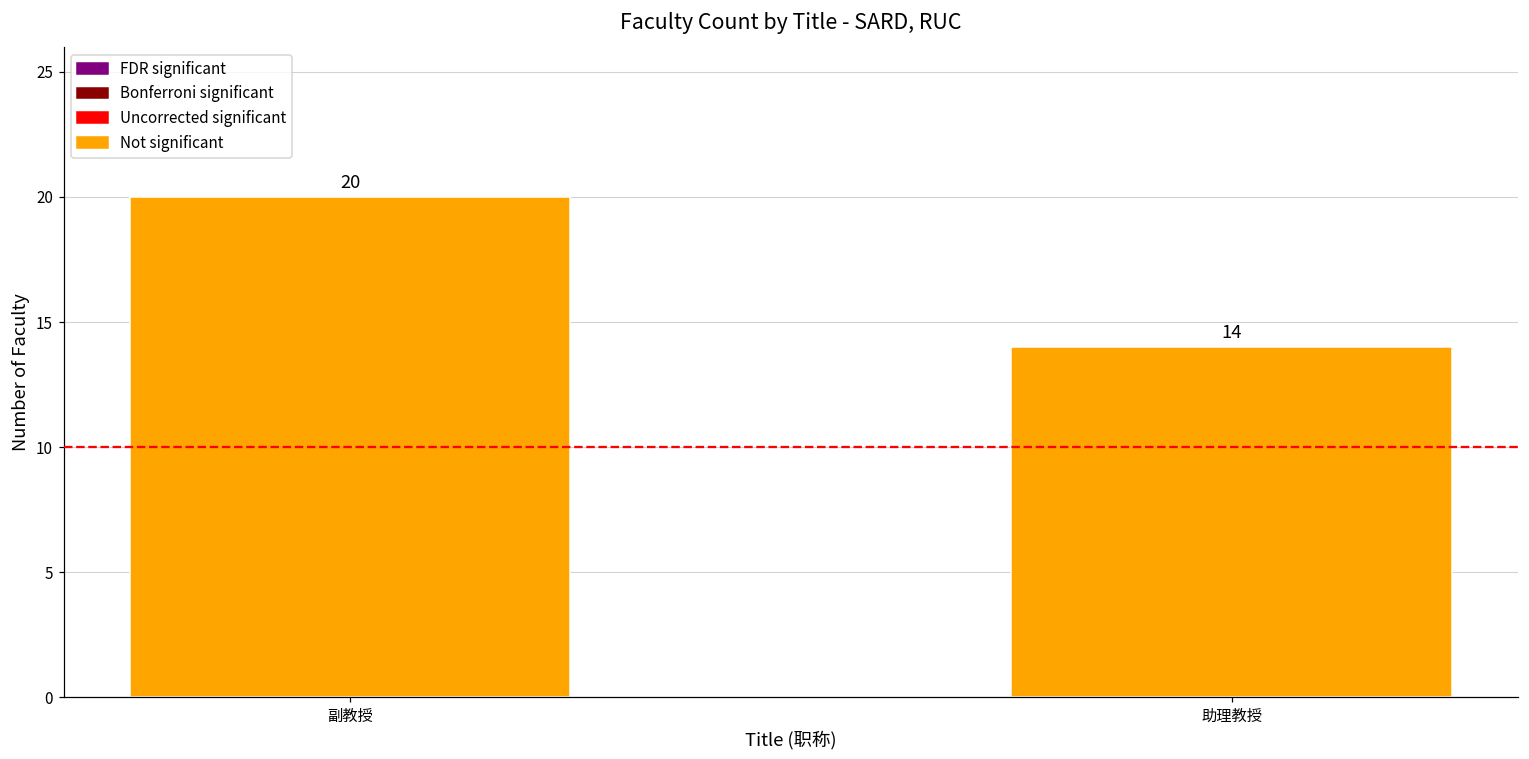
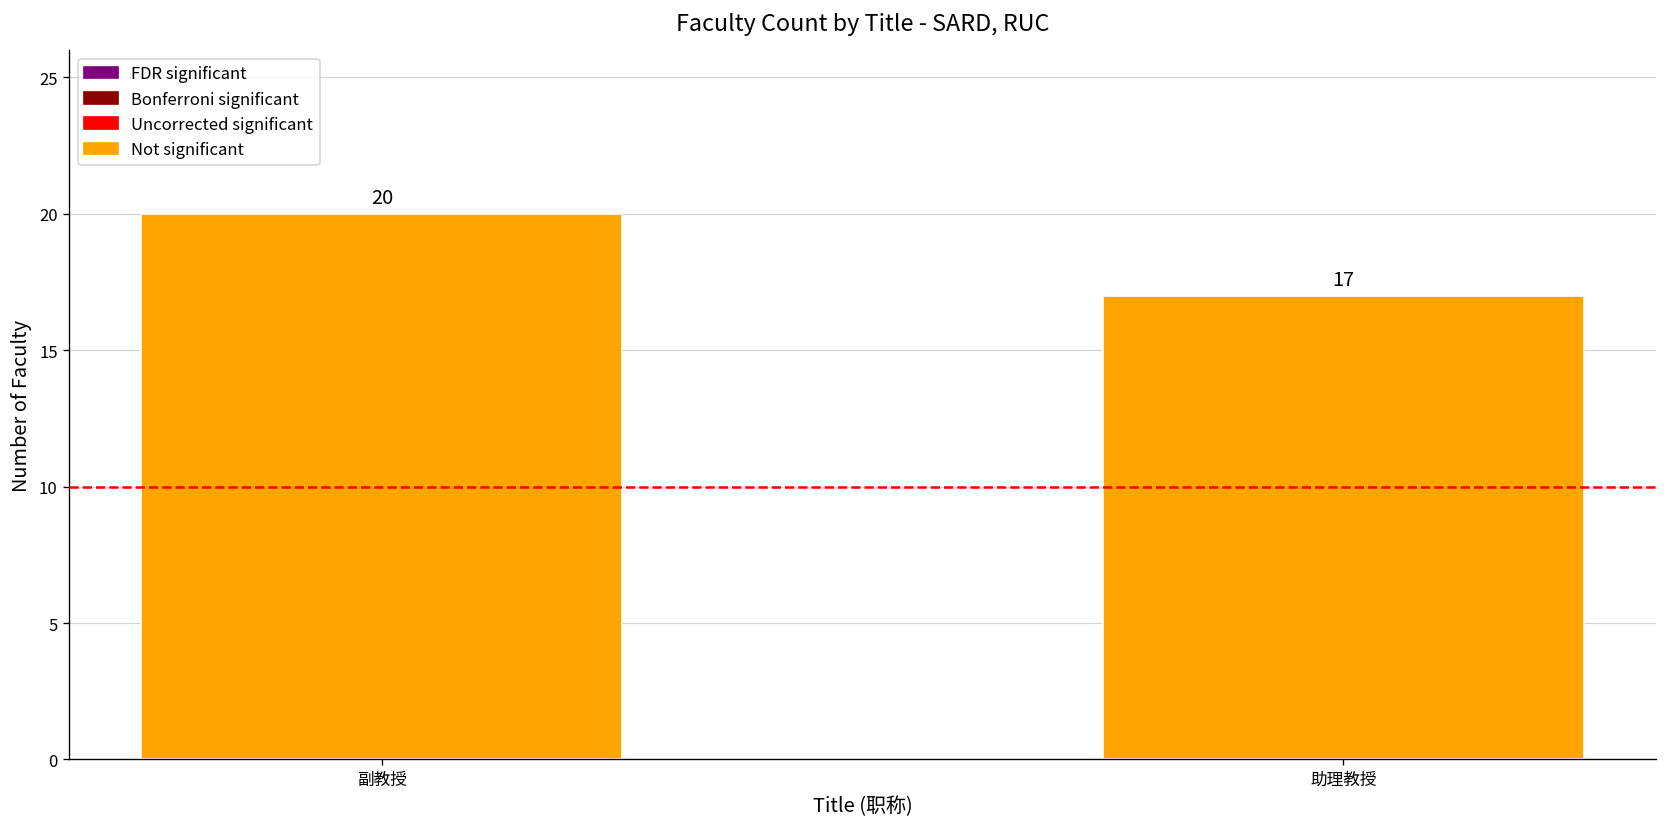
  {
    "副教授": 20,
-   "助理教授": 14
+   "助理教授": 17
  }
